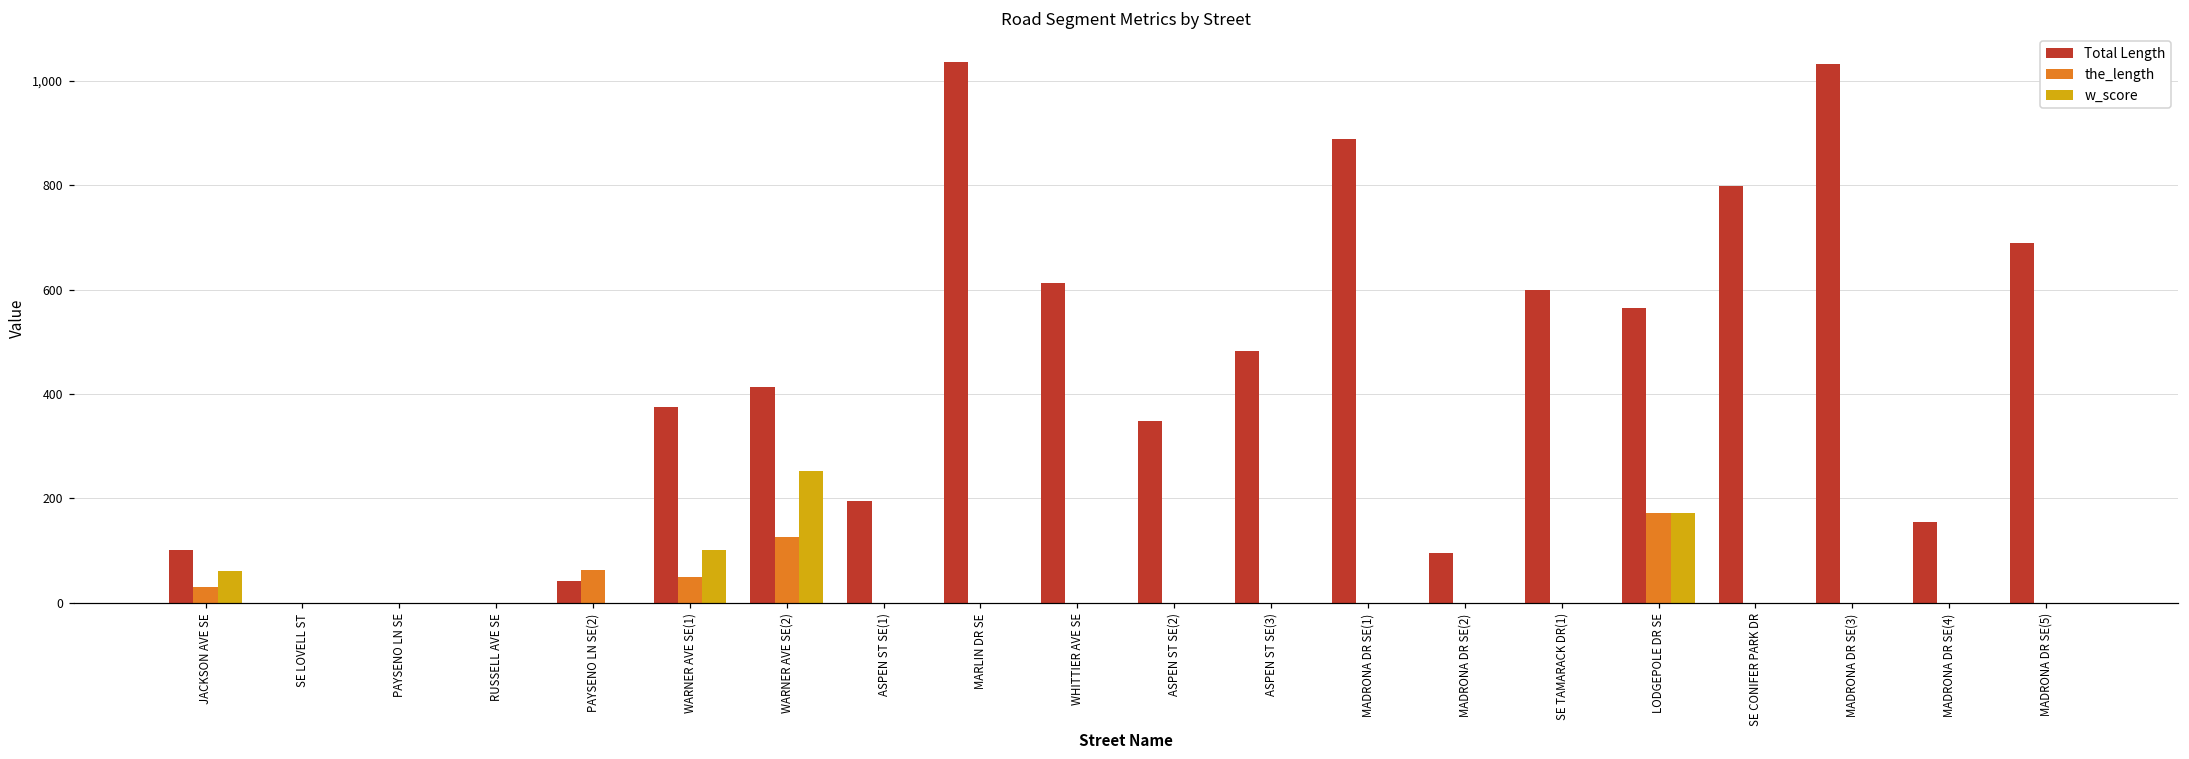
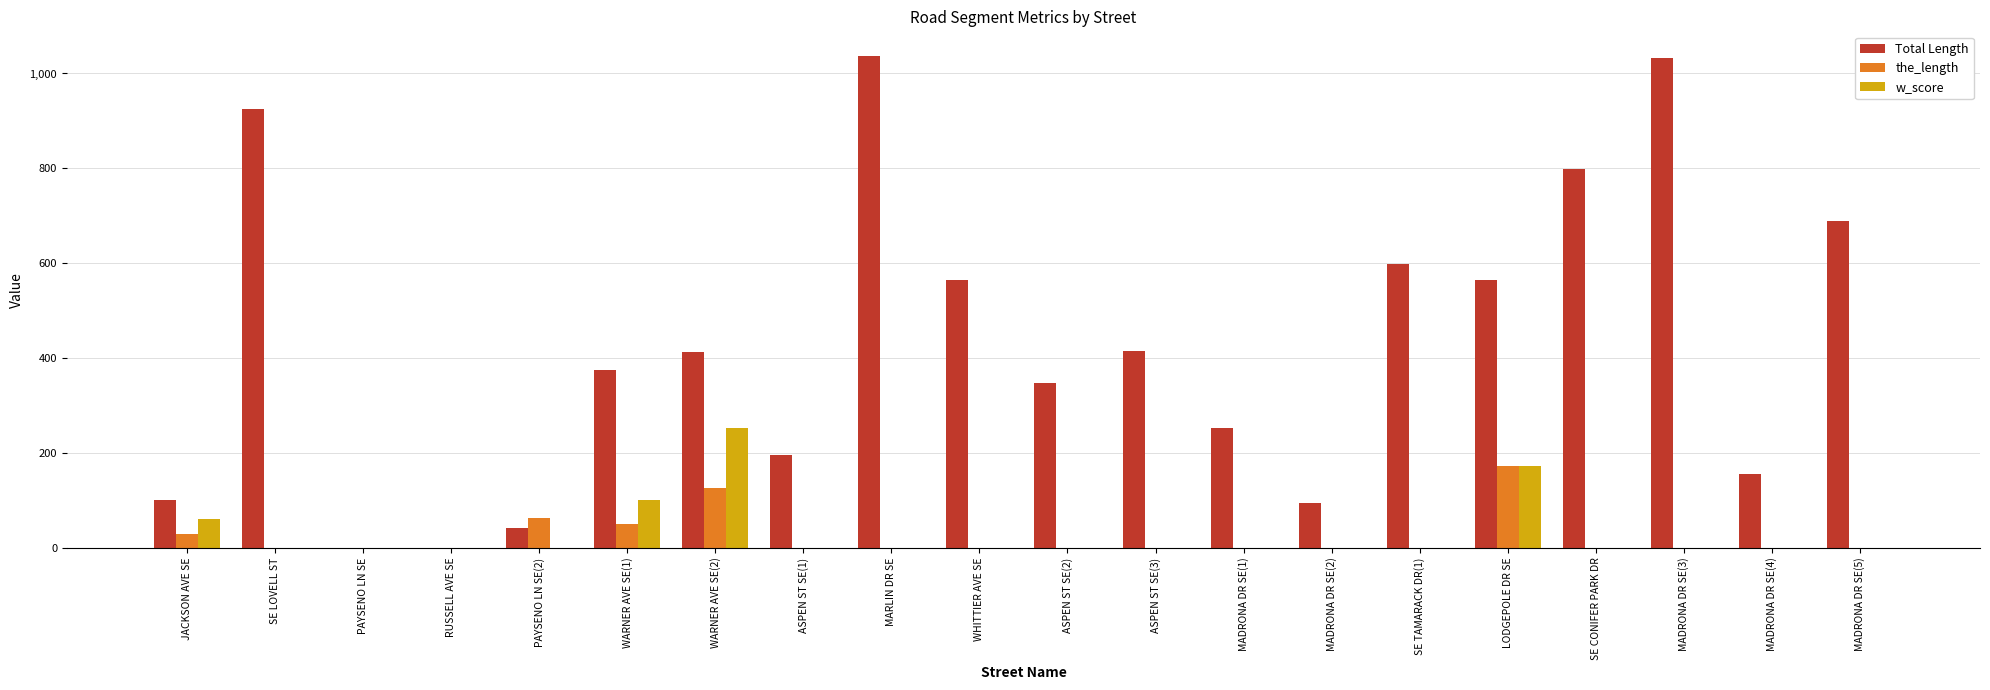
  {
    "Total Length": {
      "JACKSON AVE SE": "100",
-     "SE LOVELL ST": "0",
+     "SE LOVELL ST": "930",
      "PAYSENO LN SE": "0",
      "RUSSELL AVE SE": "0",
      "PAYSENO LN SE(2)": "40",
      "WARNER AVE SE(1)": "370",
      "WARNER AVE SE(2)": "410",
      "ASPEN ST SE(1)": "200",
      "MARLIN DR SE": "1,040",
-     "WHITTIER AVE SE": "610",
+     "WHITTIER AVE SE": "560",
      "ASPEN ST SE(2)": "350",
-     "ASPEN ST SE(3)": "480",
-     "MADRONA DR SE(1)": "890",
+     "ASPEN ST SE(3)": "420",
+     "MADRONA DR SE(1)": "250",
      "MADRONA DR SE(2)": "100",
      "SE TAMARACK DR(1)": "600",
      "LODGEPOLE DR SE": "570",
      "SE CONIFER PARK DR": "800",
      "MADRONA DR SE(3)": "1,030",
      "MADRONA DR SE(4)": "160",
      "MADRONA DR SE(5)": "690"
    }
  }
